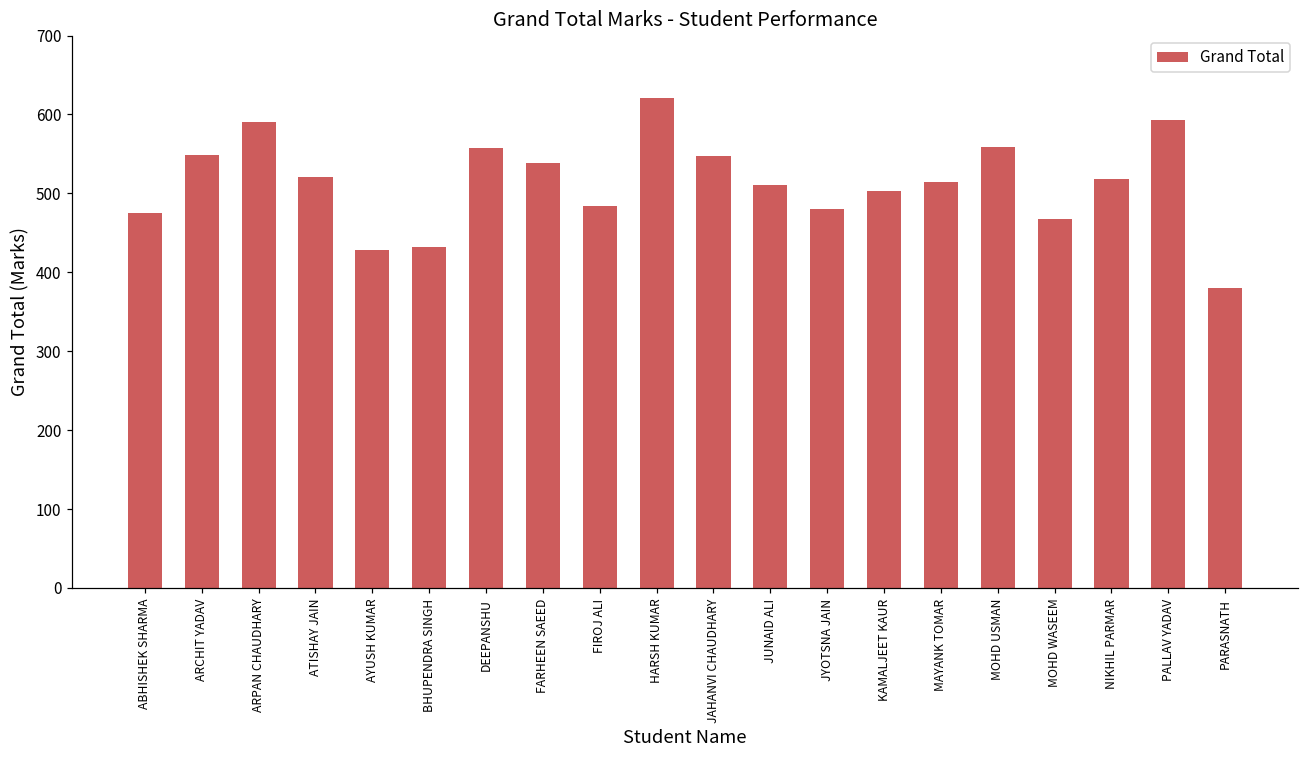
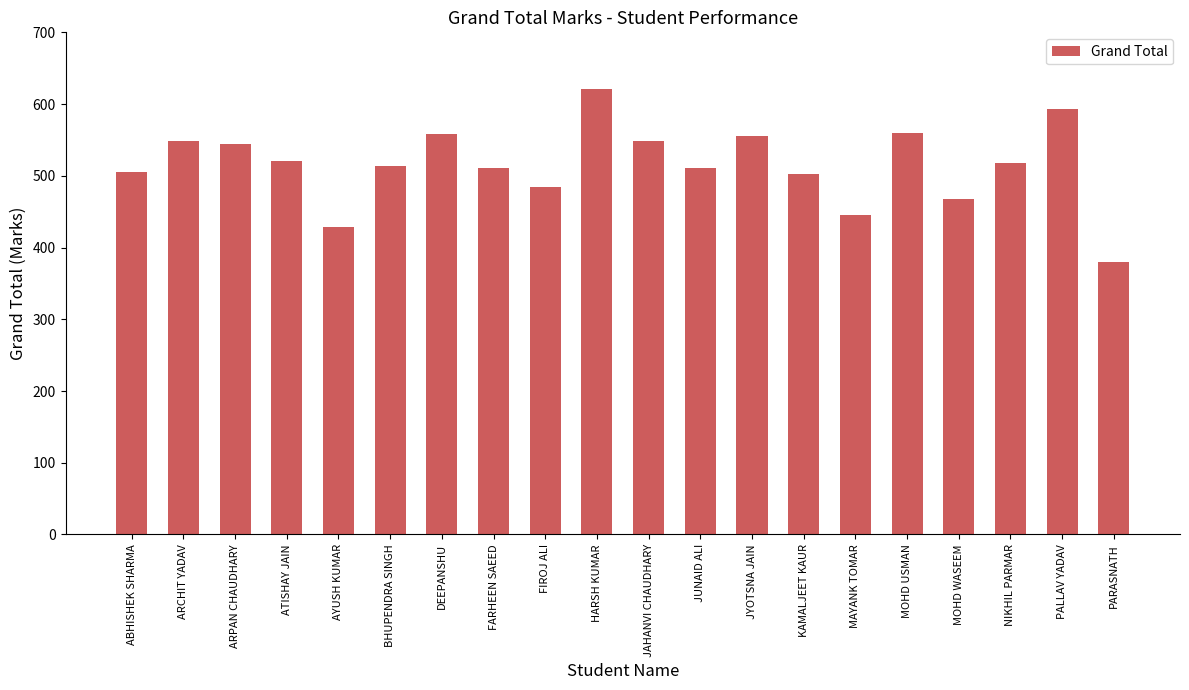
  {
-   "ABHISHEK SHARMA": 480,
+   "ABHISHEK SHARMA": 510,
    "ARCHIT YADAV": 550,
-   "ARPAN CHAUDHARY": 590,
+   "ARPAN CHAUDHARY": 550,
    "ATISHAY JAIN": 520,
    "AYUSH KUMAR": 430,
-   "BHUPENDRA SINGH": 430,
+   "BHUPENDRA SINGH": 510,
    "DEEPANSHU": 560,
-   "FARHEEN SAEED": 540,
+   "FARHEEN SAEED": 510,
    "FIROJ ALI": 480,
    "HARSH KUMAR": 620,
    "JAHANVI CHAUDHARY": 550,
    "JUNAID ALI": 510,
-   "JYOTSNA JAIN": 480,
+   "JYOTSNA JAIN": 560,
    "KAMALJEET KAUR": 500,
-   "MAYANK TOMAR": 510,
+   "MAYANK TOMAR": 450,
    "MOHD USMAN": 560,
    "MOHD WASEEM": 470,
    "NIKHIL PARMAR": 520,
    "PALLAV YADAV": 590,
    "PARASNATH": 380
  }
